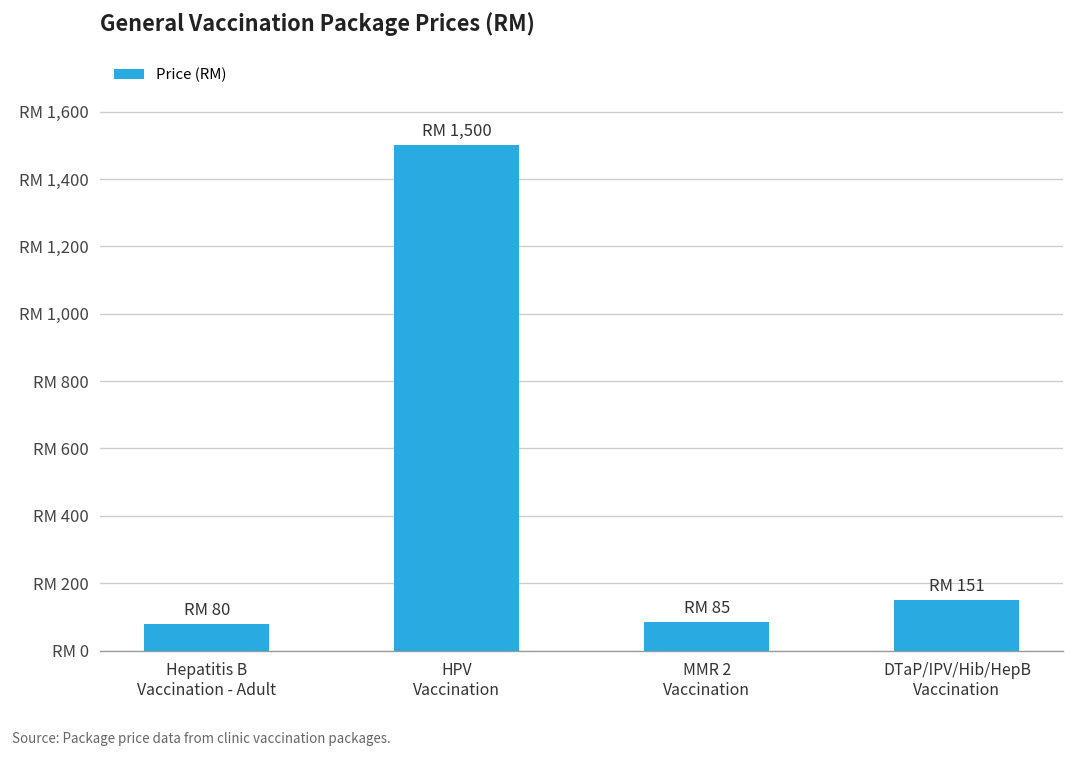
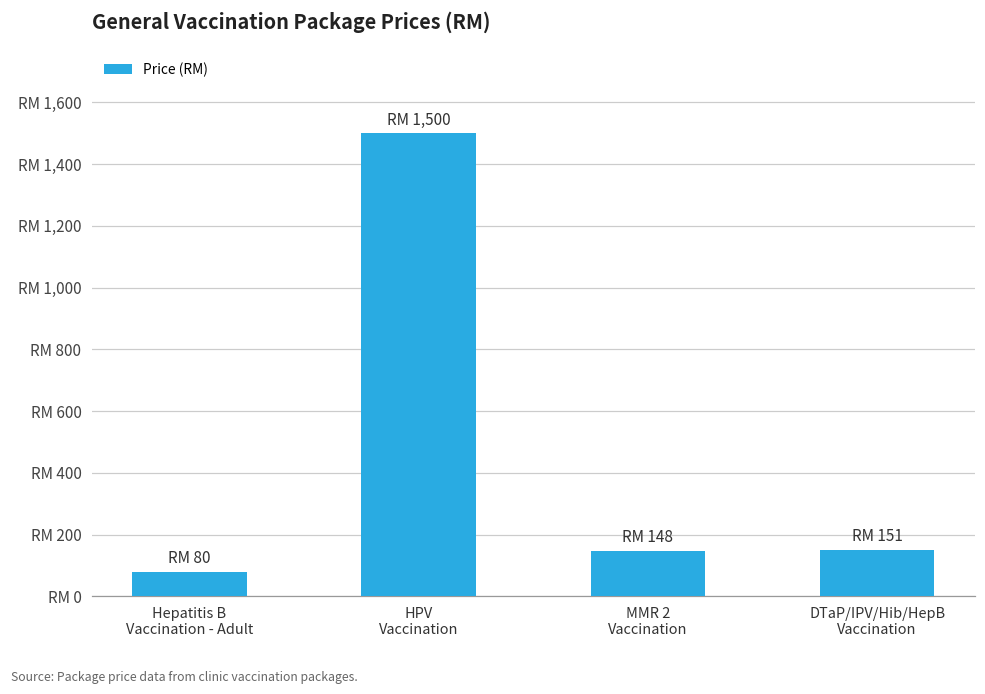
  {
    "Hepatitis B Vaccination - Adult": "80",
    "HPV Vaccination": "1,500",
-   "MMR 2 Vaccination": "85",
+   "MMR 2 Vaccination": "148",
    "DTaP/IPV/Hib/HepB Vaccination": "151"
  }
